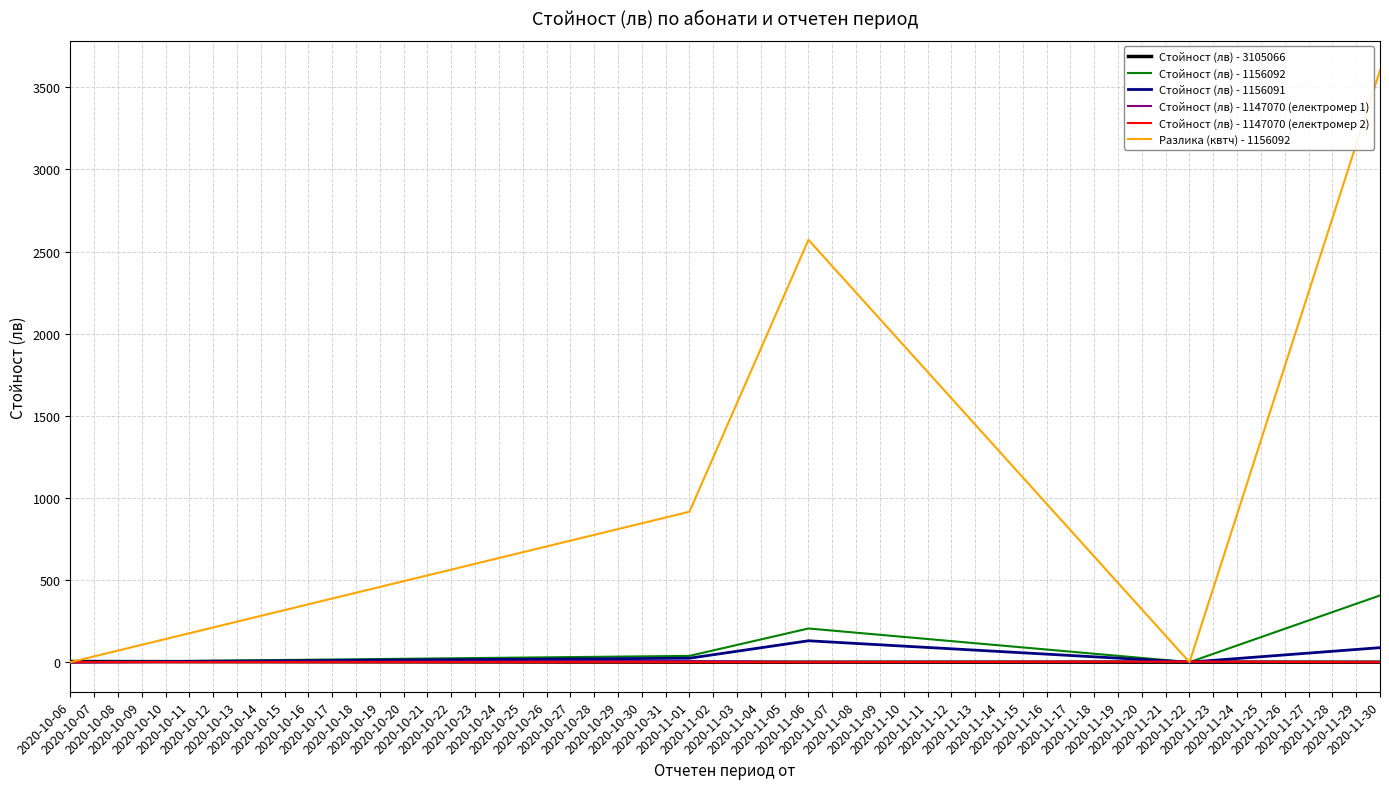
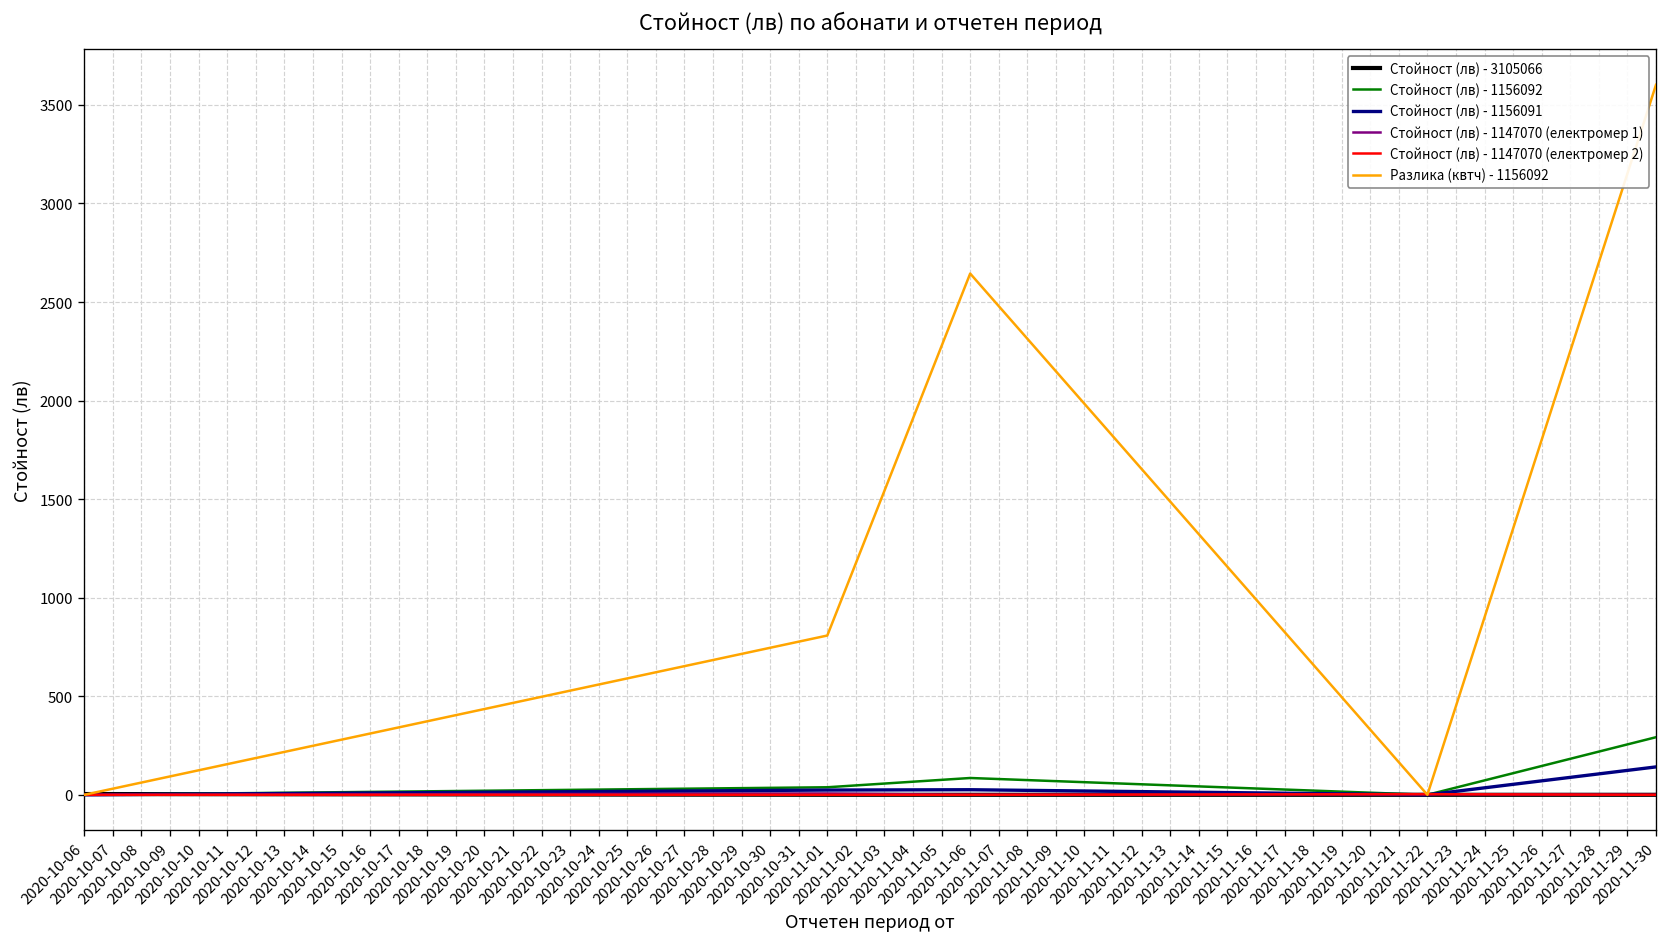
  {
    "Стойност (лв) - 1156092": {
-     "2020-11-06": 210,
-     "2020-11-30": 410
+     "2020-11-06": 90,
+     "2020-11-30": 290
    },
    "Стойност (лв) - 1156091": {
-     "2020-11-06": 130,
-     "2020-11-30": 90
+     "2020-11-06": 30,
+     "2020-11-30": 140
    },
    "Разлика (квтч) - 1156092": {
-     "2020-11-01": 920,
-     "2020-11-06": 2570,
+     "2020-11-01": 810,
+     "2020-11-06": 2640,
      "2020-11-30": 3600
    }
  }
